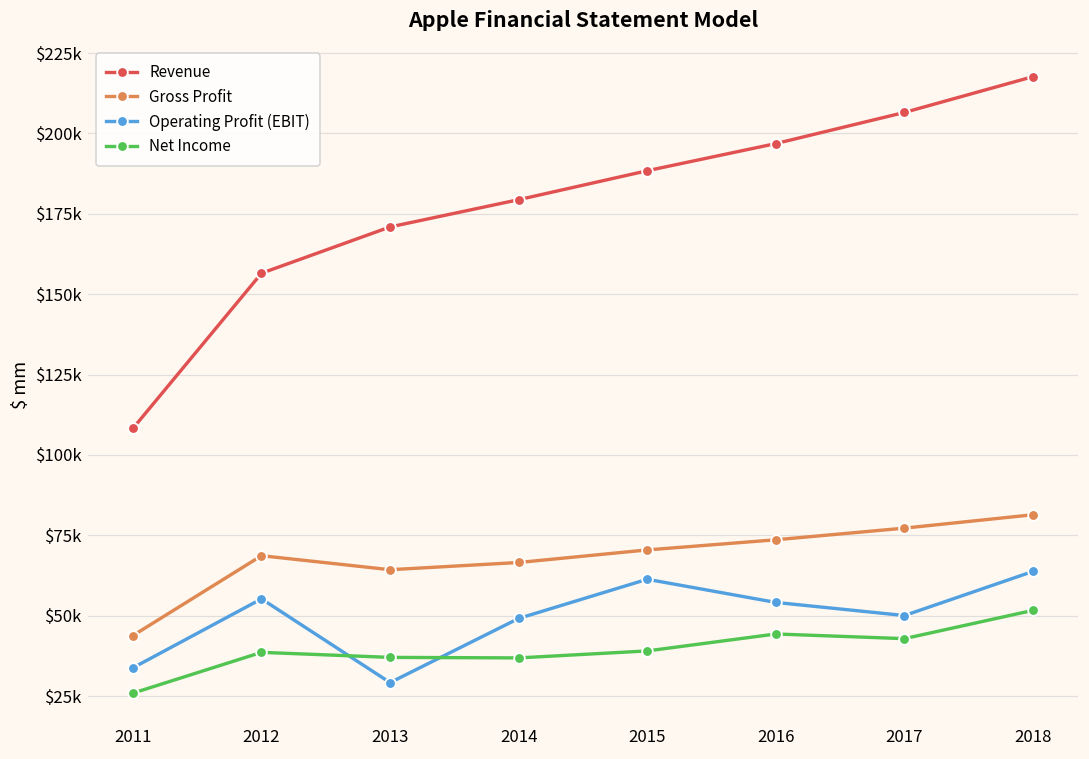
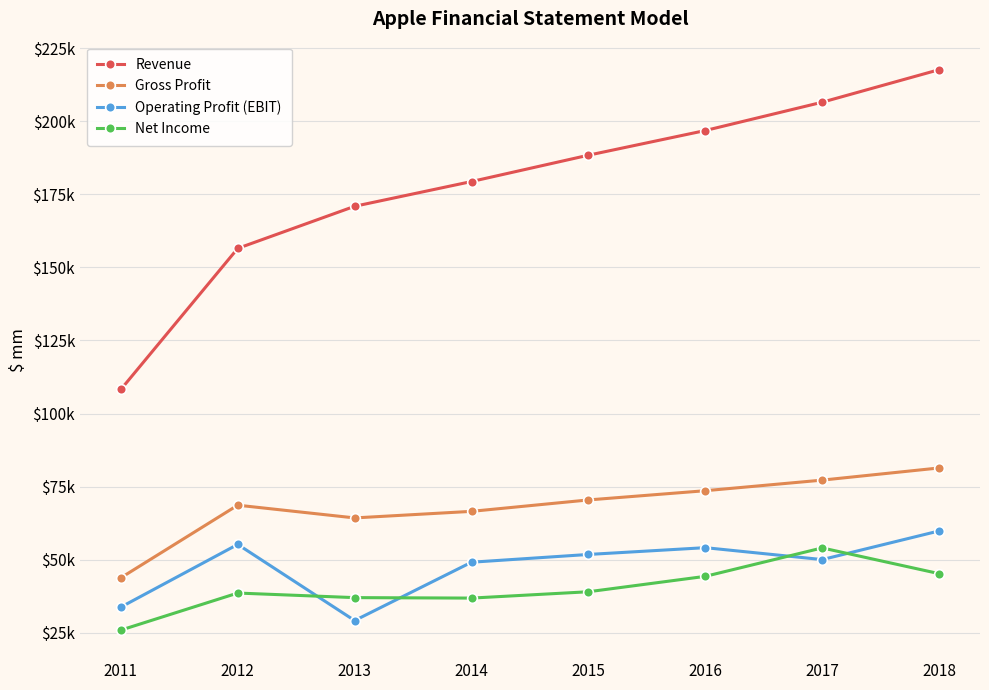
  {
    "Operating Profit (EBIT)": {
      "2011": "$34000",
      "2012": "$55000",
      "2013": "$29000",
      "2014": "$49000",
-     "2015": "$61000",
+     "2015": "$52000",
      "2016": "$54000",
      "2017": "$50000",
-     "2018": "$64000"
+     "2018": "$60000"
    },
    "Net Income": {
      "2011": "$26000",
      "2012": "$39000",
      "2013": "$37000",
      "2014": "$37000",
      "2015": "$39000",
      "2016": "$44000",
-     "2017": "$43000",
-     "2018": "$52000"
+     "2017": "$54000",
+     "2018": "$45000"
    }
  }
